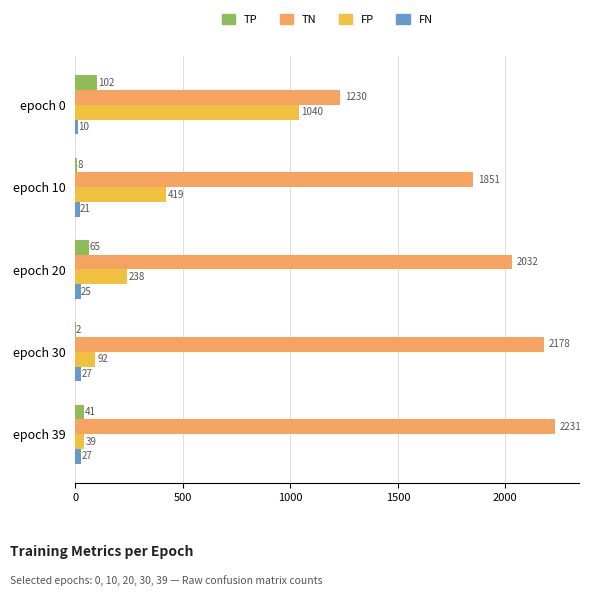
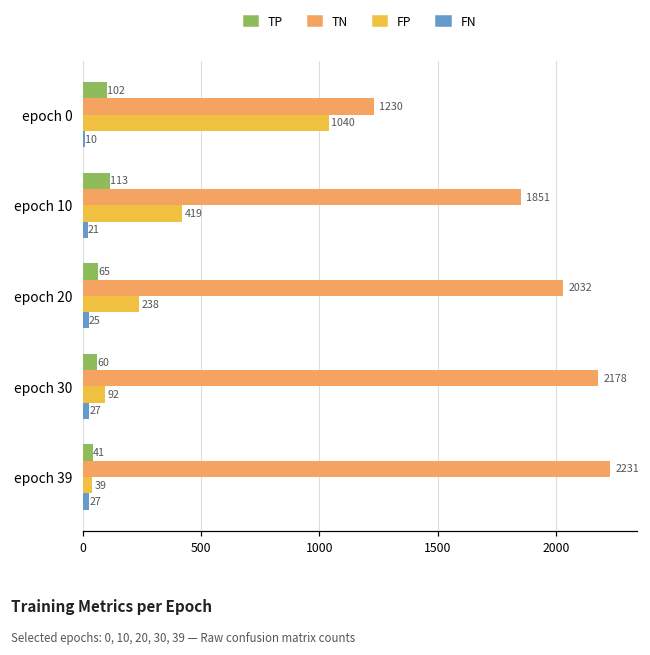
  {
    "TP": {
      "epoch 0": 102,
-     "epoch 10": 8,
+     "epoch 10": 113,
      "epoch 20": 65,
-     "epoch 30": 2,
+     "epoch 30": 60,
      "epoch 39": 41
    },
    "FN": {
      "epoch 0": 10,
      "epoch 10": 21,
      "epoch 20": 25,
      "epoch 30": 27,
      "epoch 39": 27
    }
  }
